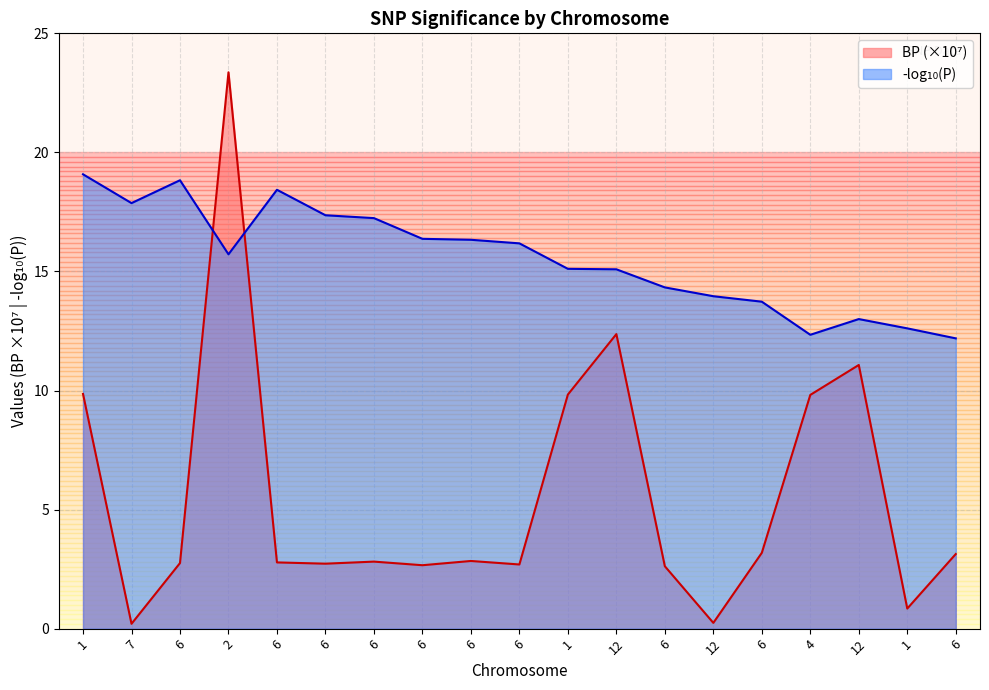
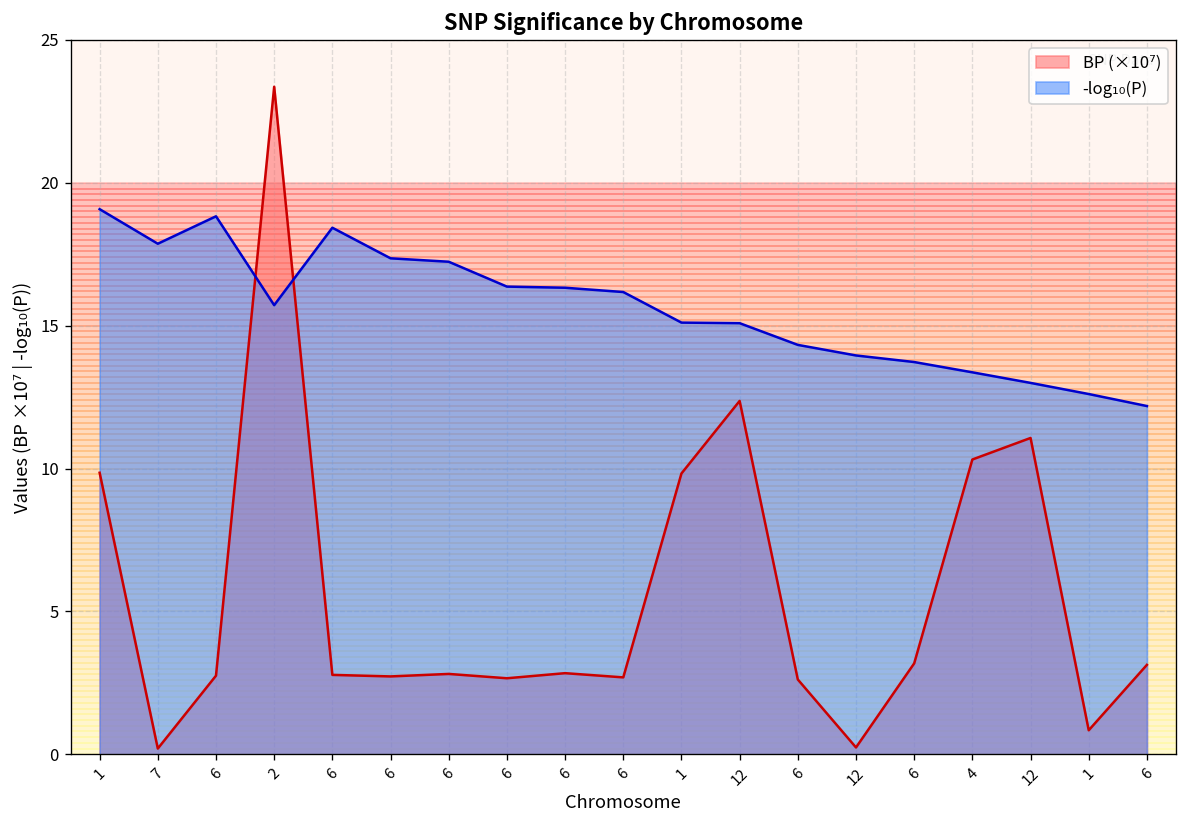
  {
    "BP (×10⁷)": {
      "7": 0.2,
      "2": 23.4,
-     "4": 9.8
+     "4": 10.3
    },
    "-log₁₀(P)": {
      "7": 17.9,
      "2": 15.7,
-     "4": 12.3
+     "4": 13.4
    }
  }
